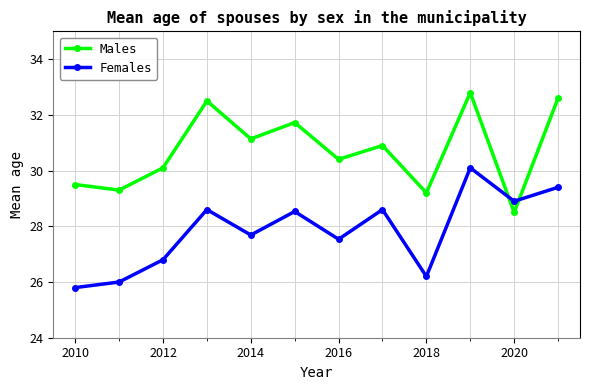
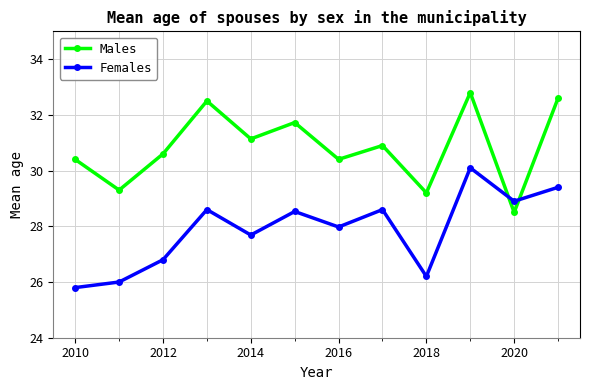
  {
    "Males": {
-     "2010": 29.5,
-     "2012": 30.1,
+     "2010": 30.4,
+     "2012": 30.6,
      "2014": 31.1,
      "2016": 30.4,
      "2018": 29.2,
      "2020": 28.5
    },
    "Females": {
      "2010": 25.8,
      "2012": 26.8,
      "2014": 27.7,
-     "2016": 27.5,
+     "2016": 28.0,
      "2018": 26.2,
      "2020": 28.9
    }
  }
